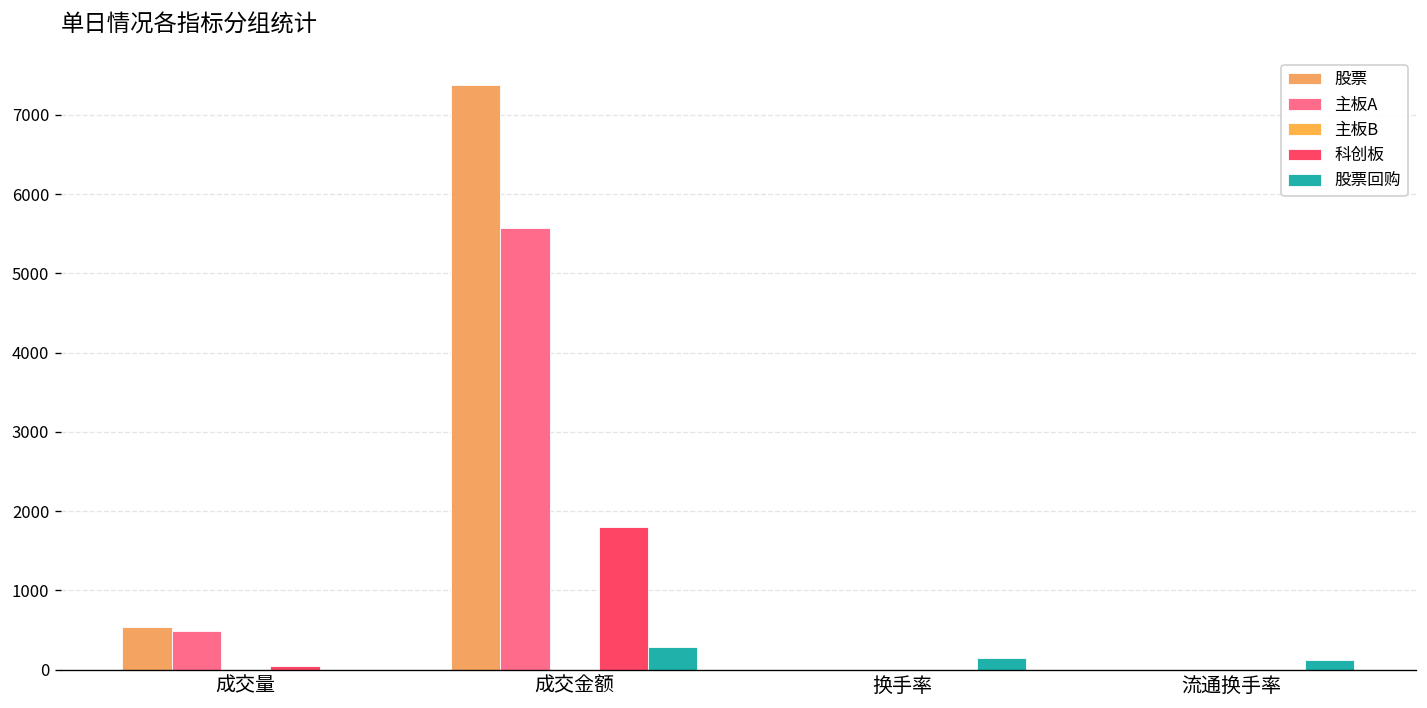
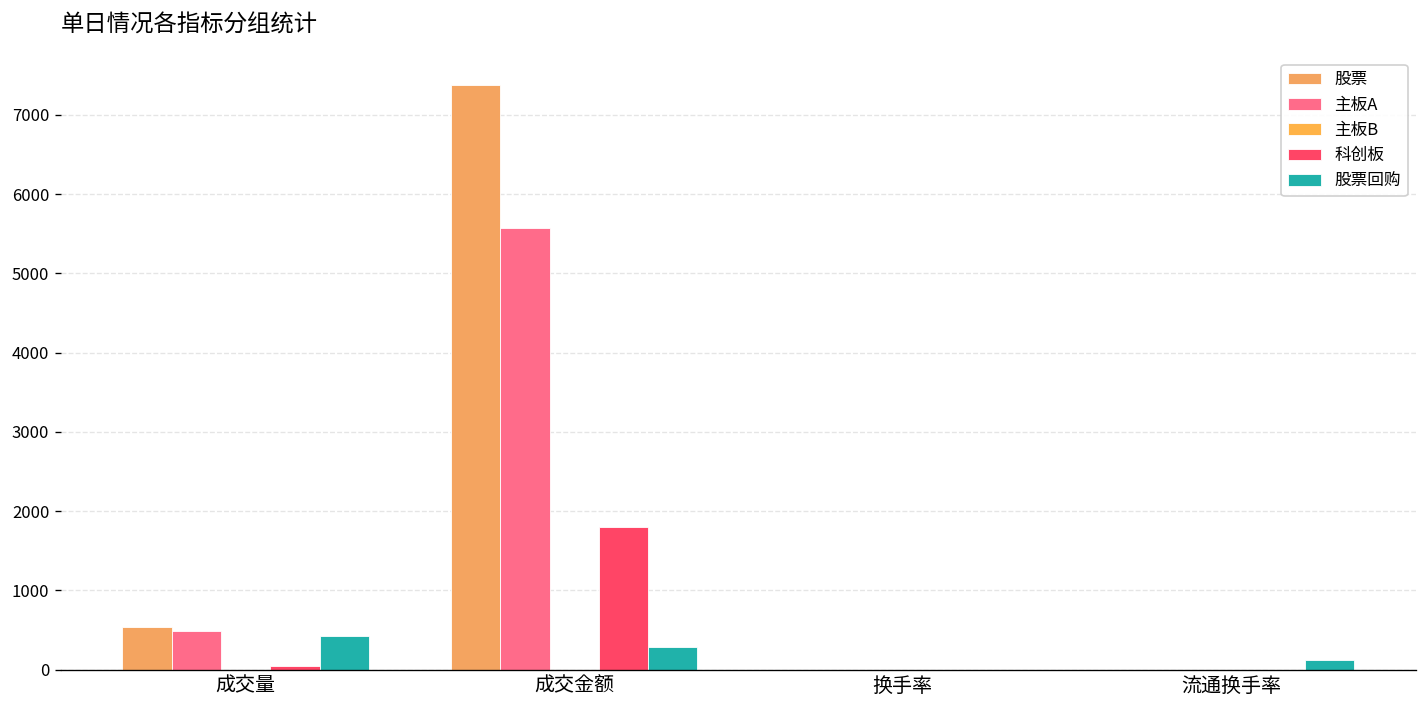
  {
    "股票回购": {
-     "成交量": 0,
+     "成交量": 400,
      "成交金额": 300,
-     "换手率": 100,
+     "换手率": 0,
      "流通换手率": 100
    }
  }
